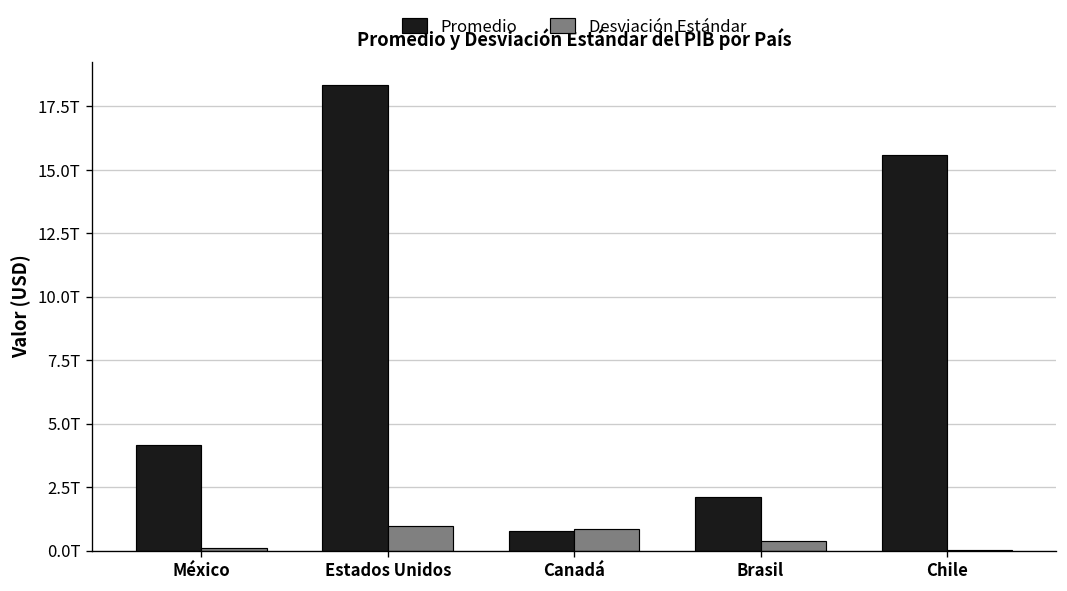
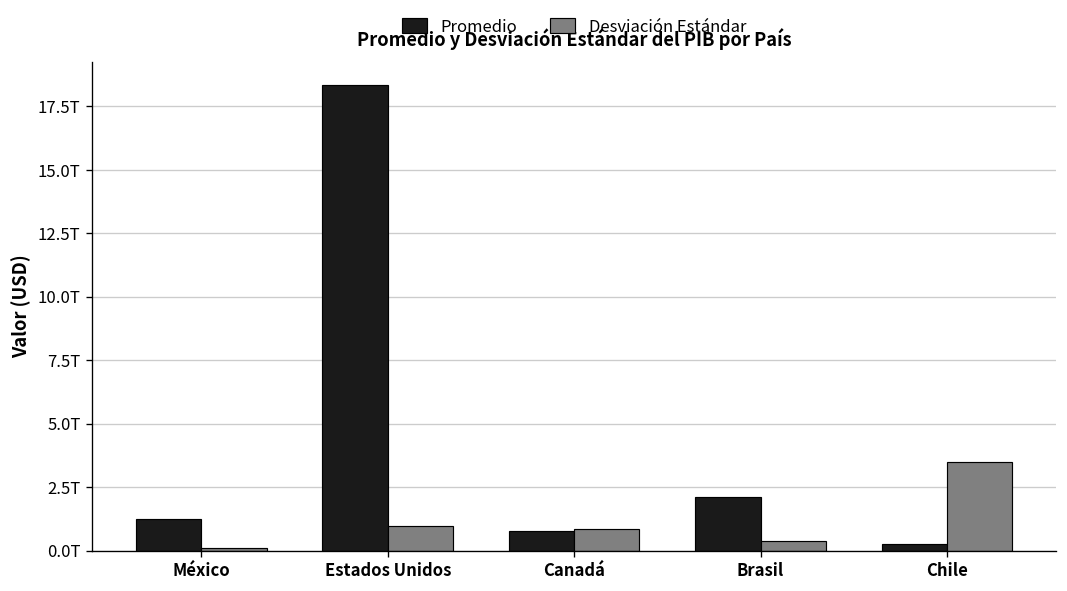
  {
    "Promedio": {
-     "México": "4.2T",
+     "México": "1.2T",
      "Estados Unidos": "18.3T",
      "Canadá": "0.8T",
      "Brasil": "2.1T",
-     "Chile": "15.6T"
+     "Chile": "0.3T"
    },
    "Desviación Estándar": {
      "Estados Unidos": "1.0T",
      "Canadá": "0.9T",
      "Brasil": "0.4T",
-     "Chile": "0.0T"
+     "Chile": "3.5T"
    }
  }
